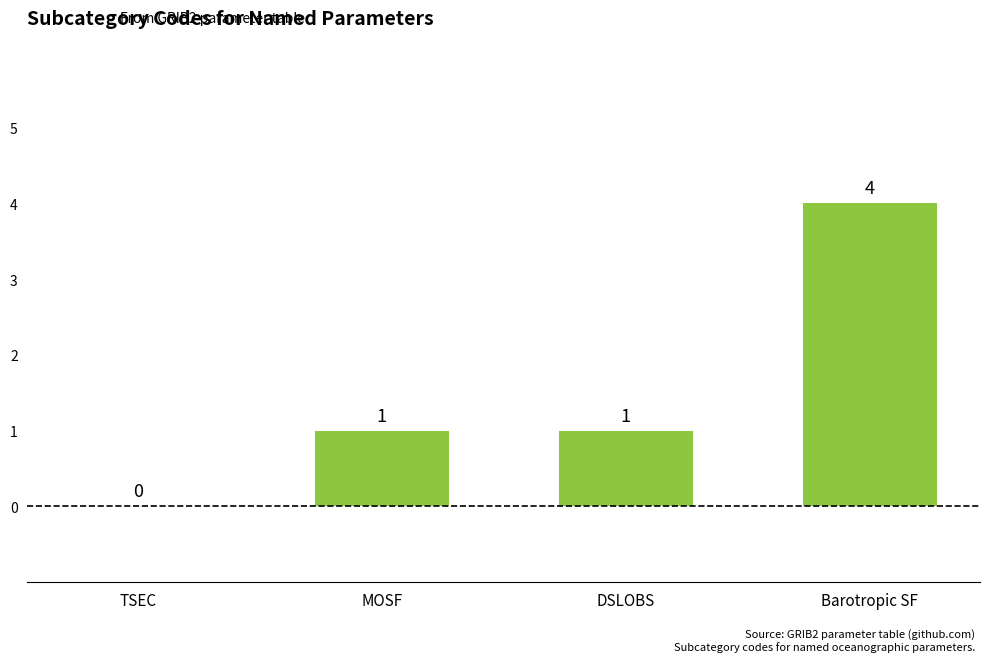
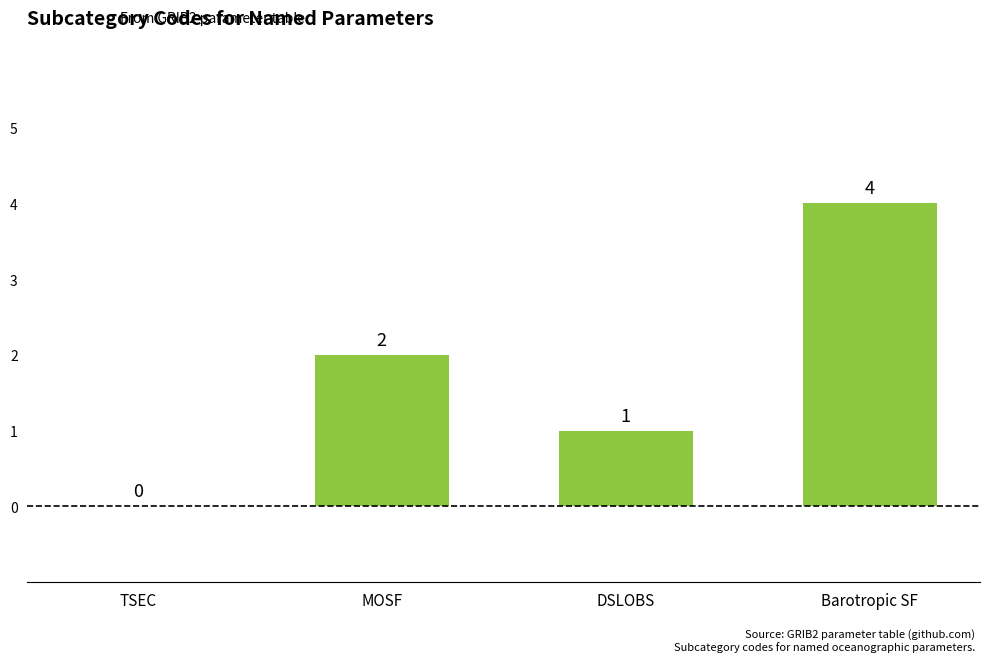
  {
    "TSEC": 0,
-   "MOSF": 1,
+   "MOSF": 2,
    "DSLOBS": 1,
    "Barotropic SF": 4
  }
